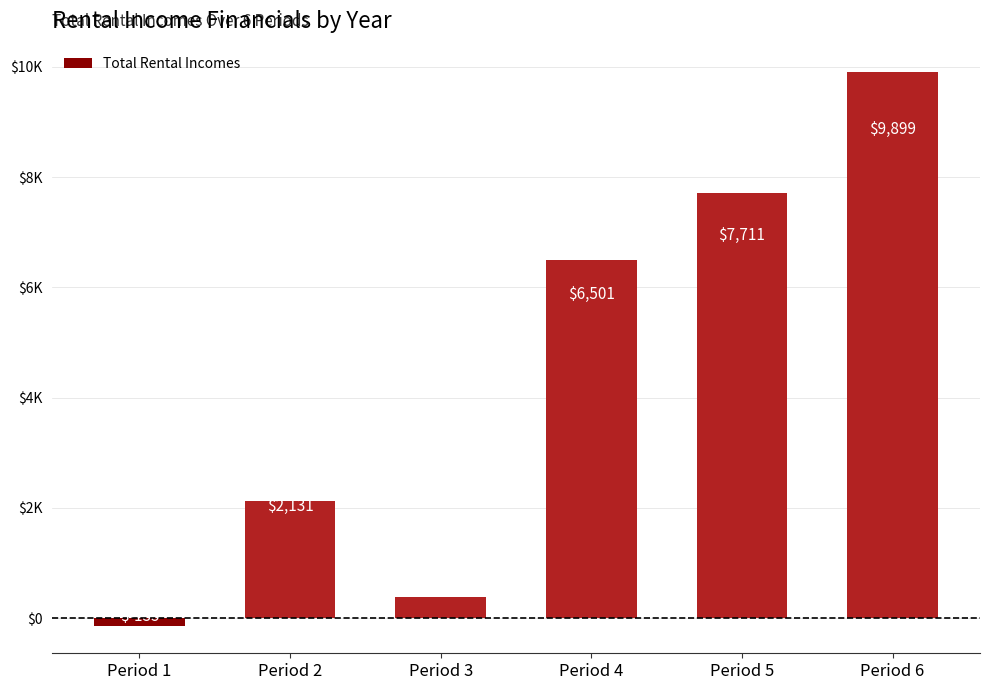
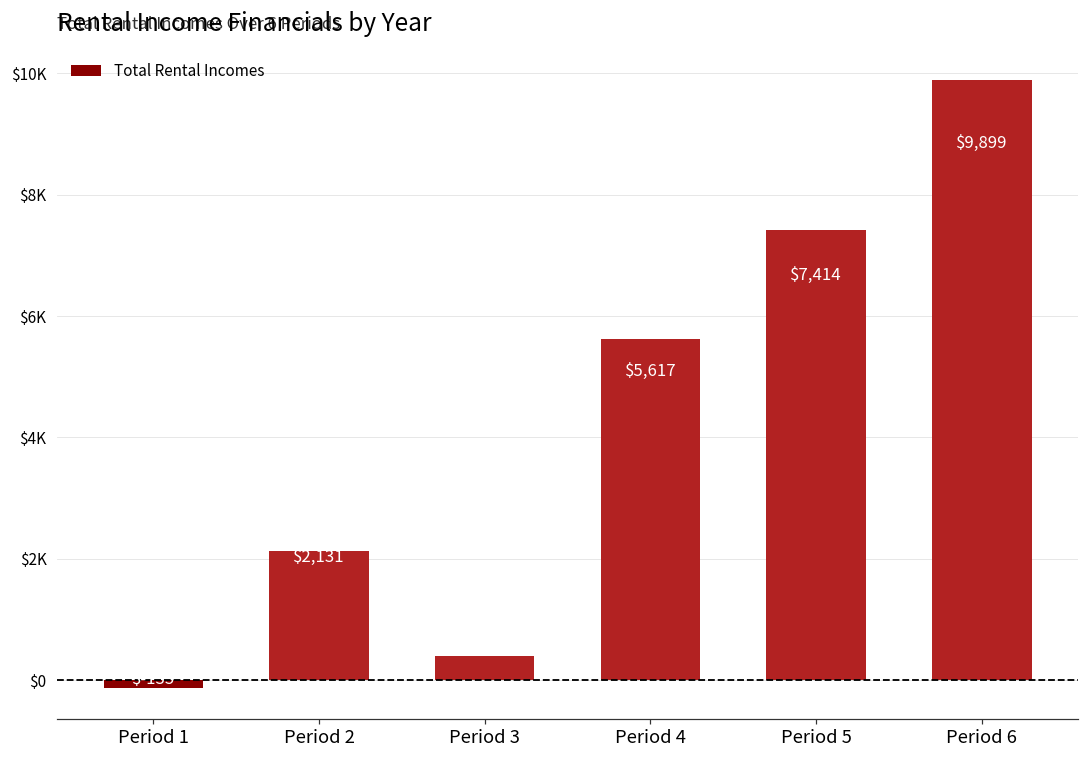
  {
    "Period 1": "$-135",
    "Period 2": "$2,131",
-   "Period 4": "$6,501",
-   "Period 5": "$7,711",
+   "Period 4": "$5,617",
+   "Period 5": "$7,414",
    "Period 6": "$9,899"
  }
